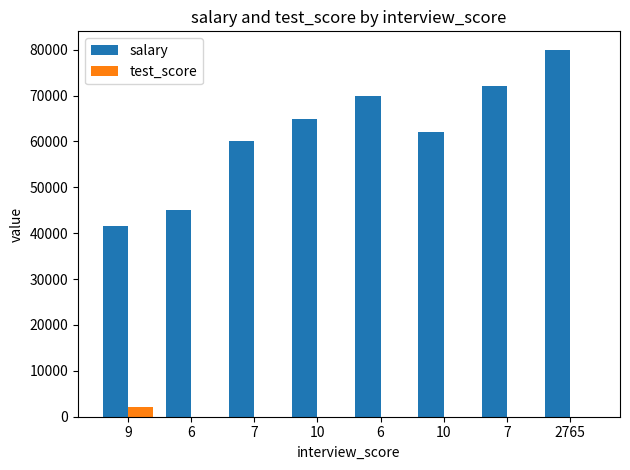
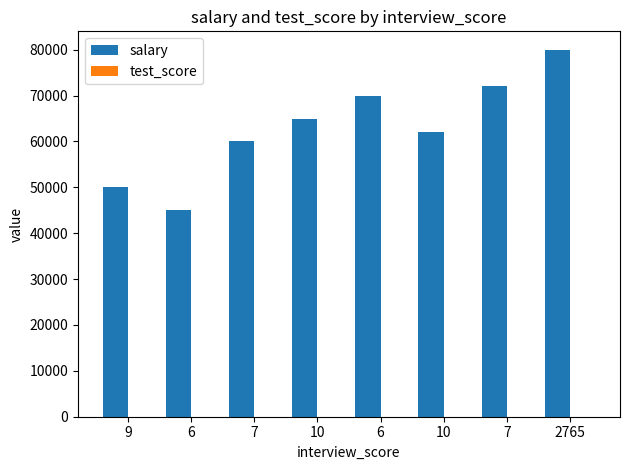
  {
    "salary": {
-     "9": 42000,
+     "9": 50000,
      "2765": 80000
    },
    "test_score": {
-     "9": 2000
+     "9": 0
    }
  }
